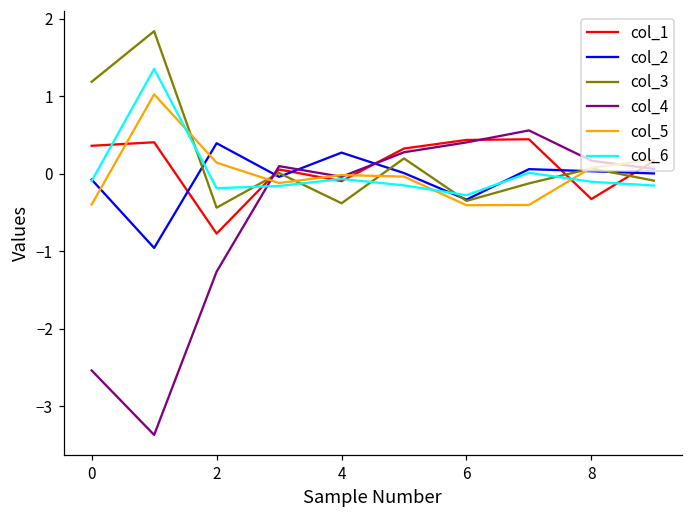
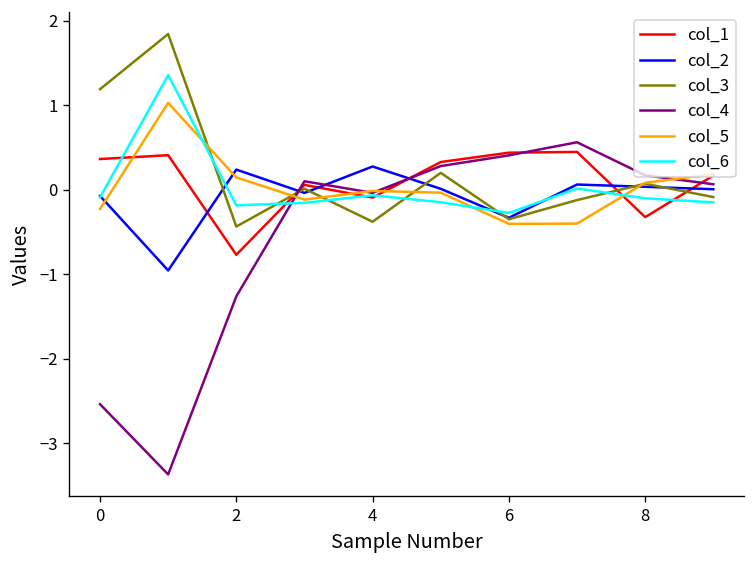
  {
    "col_1": {
      "0": 0.4,
      "2": -0.8,
      "8": -0.3
    },
    "col_2": {
-     "2": 0.4,
+     "2": 0.2,
      "4": 0.3,
      "8": 0.0
    },
    "col_3": {
      "0": 1.2,
      "2": -0.4,
      "4": -0.4
    },
    "col_4": {
      "0": -2.5,
      "2": -1.3
    },
    "col_5": {
-     "0": -0.4,
+     "0": -0.2,
      "2": 0.1,
      "6": -0.4
    },
    "col_6": {
      "2": -0.2,
      "6": -0.3,
      "8": -0.1
    }
  }
